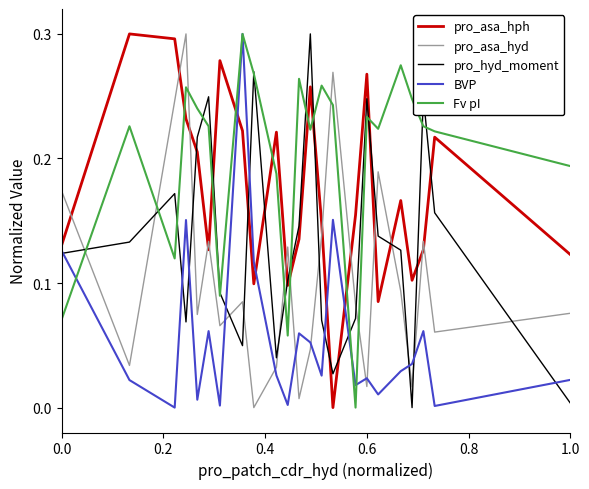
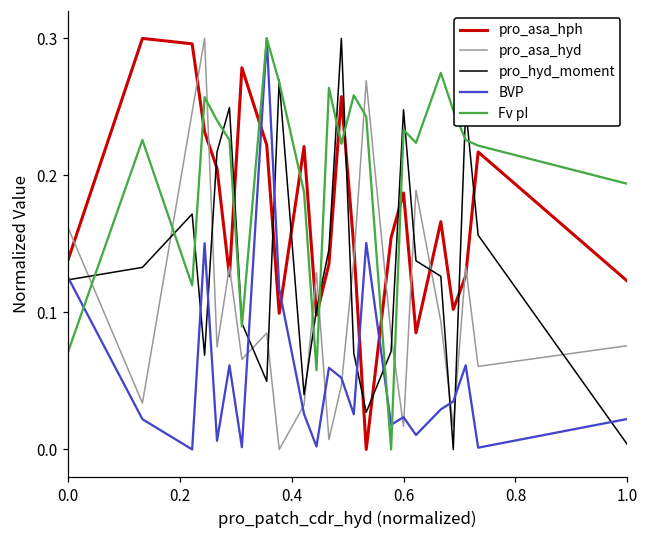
  {
    "pro_asa_hph": {
-     "0.0": 0.130,
-     "0.6": 0.268,
+     "0.0": 0.138,
+     "0.6": 0.187,
      "1.0": 0.123
    },
    "pro_asa_hyd": {
-     "0.0": 0.174,
+     "0.0": 0.162,
      "0.6": 0.017,
      "1.0": 0.076
    },
    "pro_hyd_moment": {
      "0.0": 0.124,
      "0.6": 0.248,
      "1.0": 0.004
    },
    "BVP": {
      "0.0": 0.126,
      "0.6": 0.024,
      "1.0": 0.022
    },
    "Fv pI": {
      "0.0": 0.071,
      "0.6": 0.233,
      "1.0": 0.194
    }
  }
